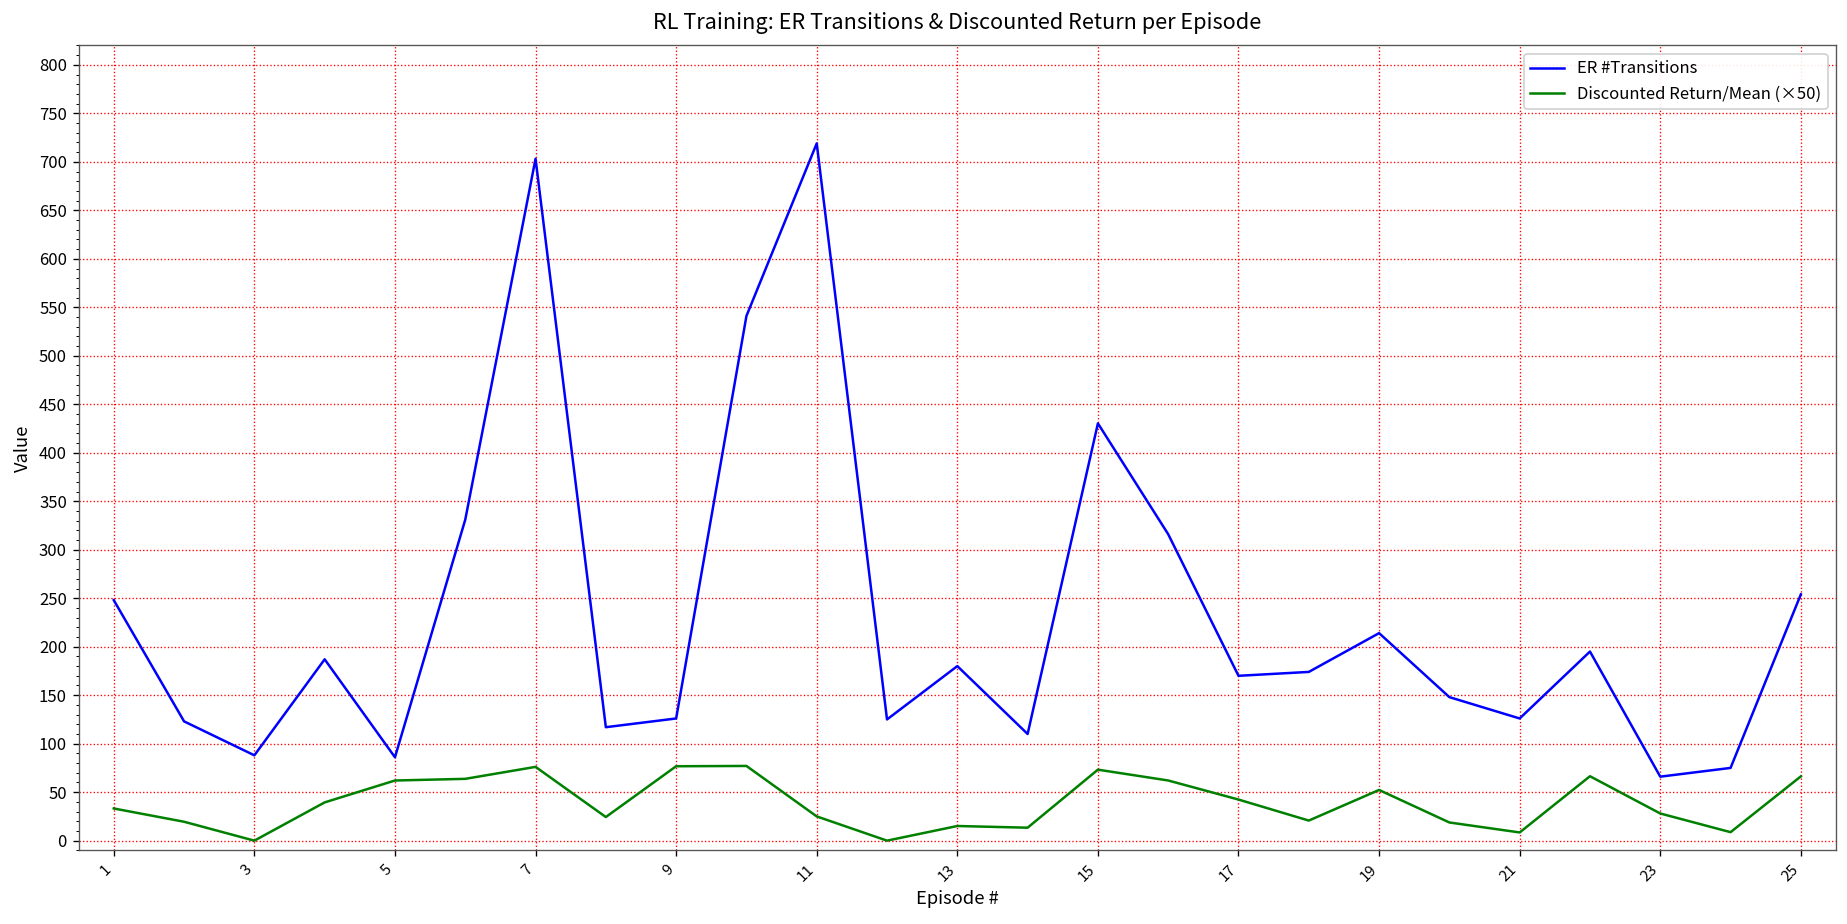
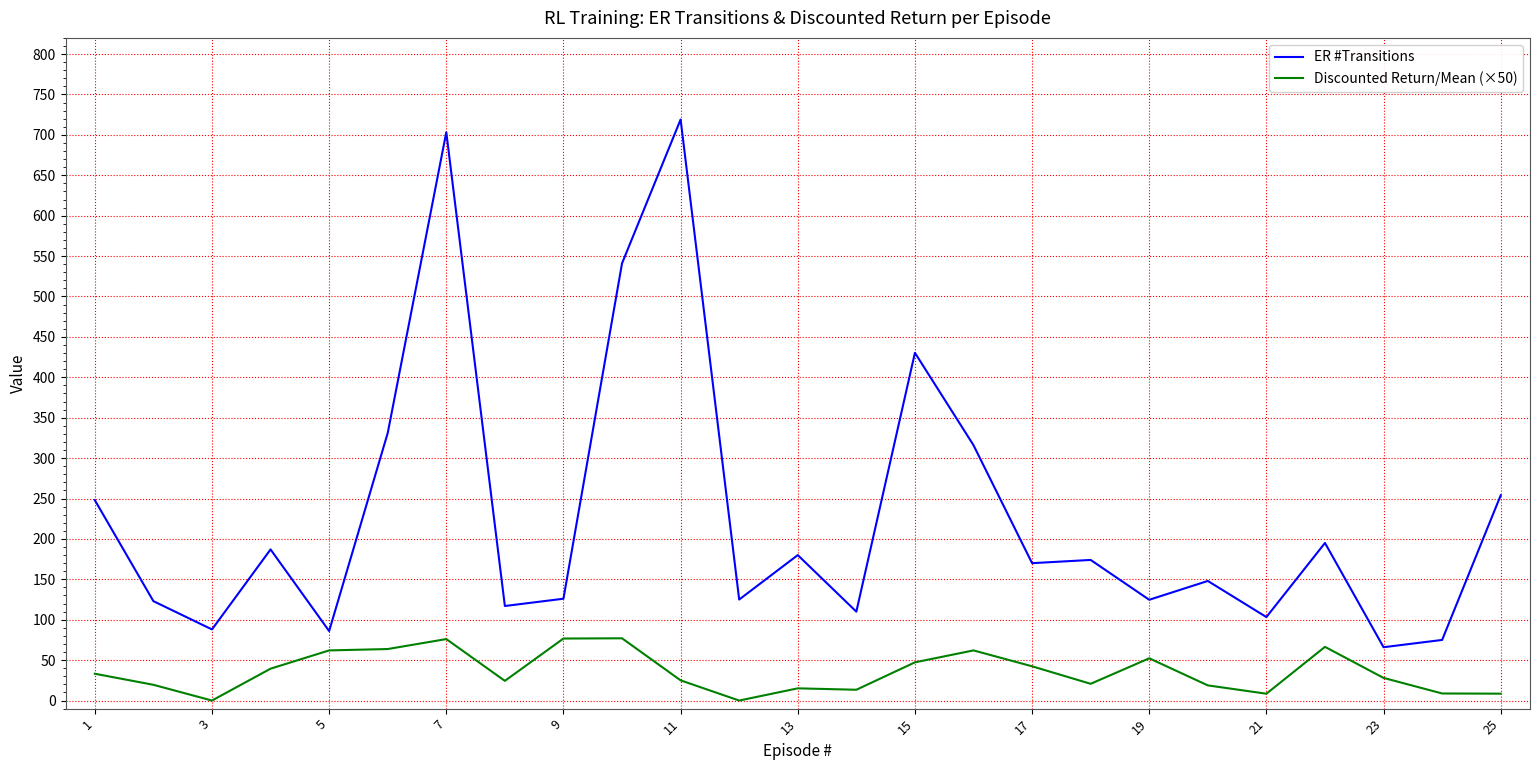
  {
    "ER #Transitions": {
      "1": 250,
      "3": 90,
      "5": 90,
      "7": 700,
      "9": 130,
      "11": 720,
      "13": 180,
      "15": 430,
      "17": 170,
-     "19": 210,
-     "21": 130,
+     "19": 120,
+     "21": 100,
      "23": 70,
      "25": 250
    },
    "Discounted Return/Mean (×50)": {
      "1": 30,
      "3": 0,
      "5": 60,
      "7": 80,
      "9": 80,
      "11": 30,
      "13": 20,
-     "15": 70,
+     "15": 50,
      "17": 40,
      "19": 50,
      "21": 10,
      "23": 30,
-     "25": 70
+     "25": 10
    }
  }
